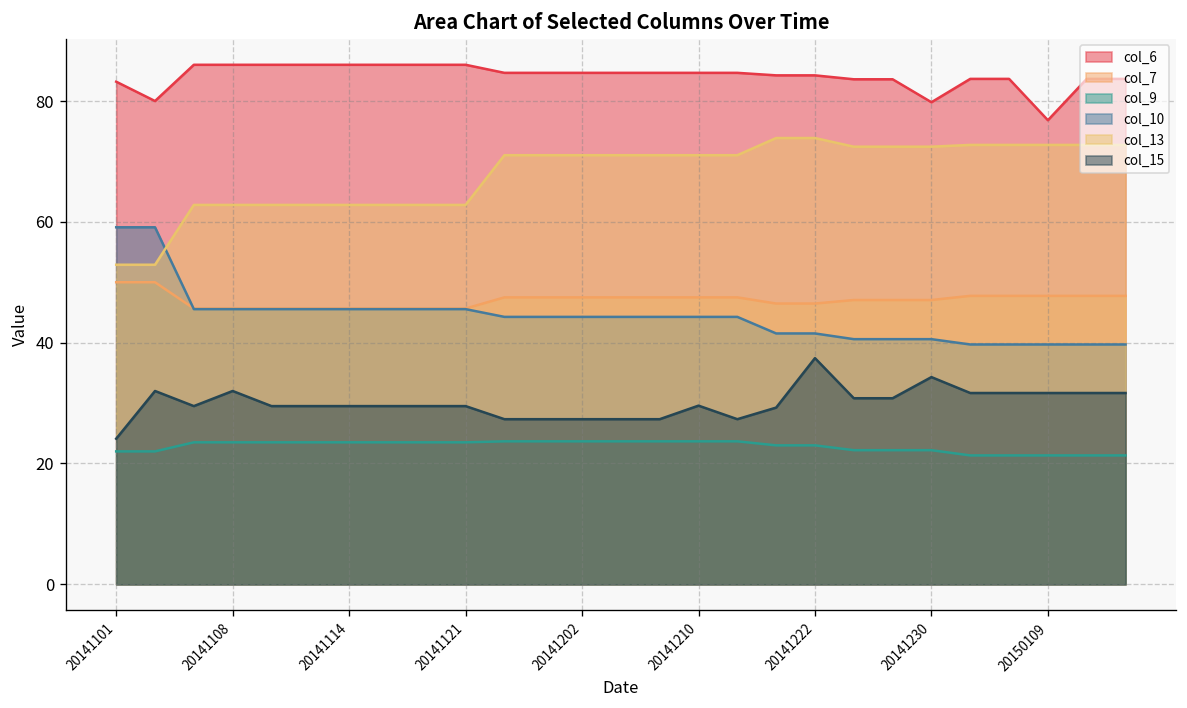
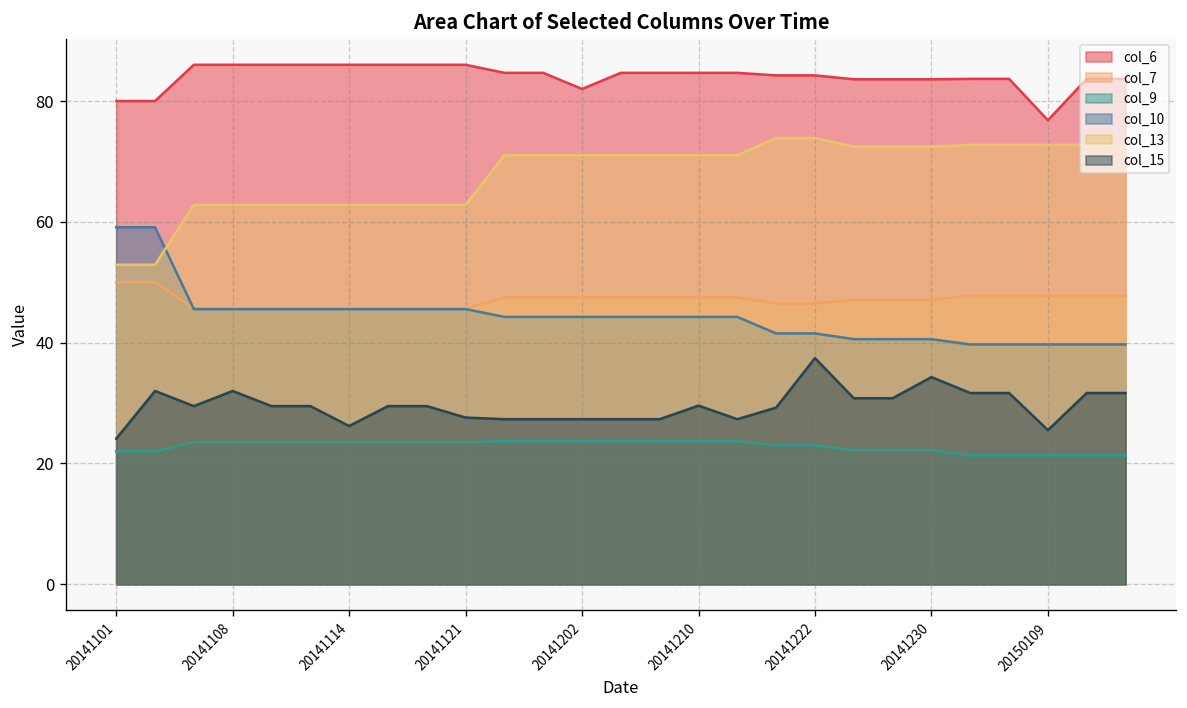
  {
    "col_6": {
-     "20141101": 83,
+     "20141101": 80,
      "20141108": 86,
      "20141114": 86,
      "20141121": 86,
-     "20141202": 85,
+     "20141202": 82,
      "20141210": 85,
      "20141222": 84,
-     "20141230": 80,
+     "20141230": 84,
      "20150109": 77
    },
    "col_15": {
      "20141101": 24,
      "20141108": 32,
-     "20141114": 30,
-     "20141121": 30,
+     "20141114": 26,
+     "20141121": 28,
      "20141202": 27,
      "20141210": 30,
      "20141222": 37,
      "20141230": 34,
-     "20150109": 32
+     "20150109": 26
    }
  }
